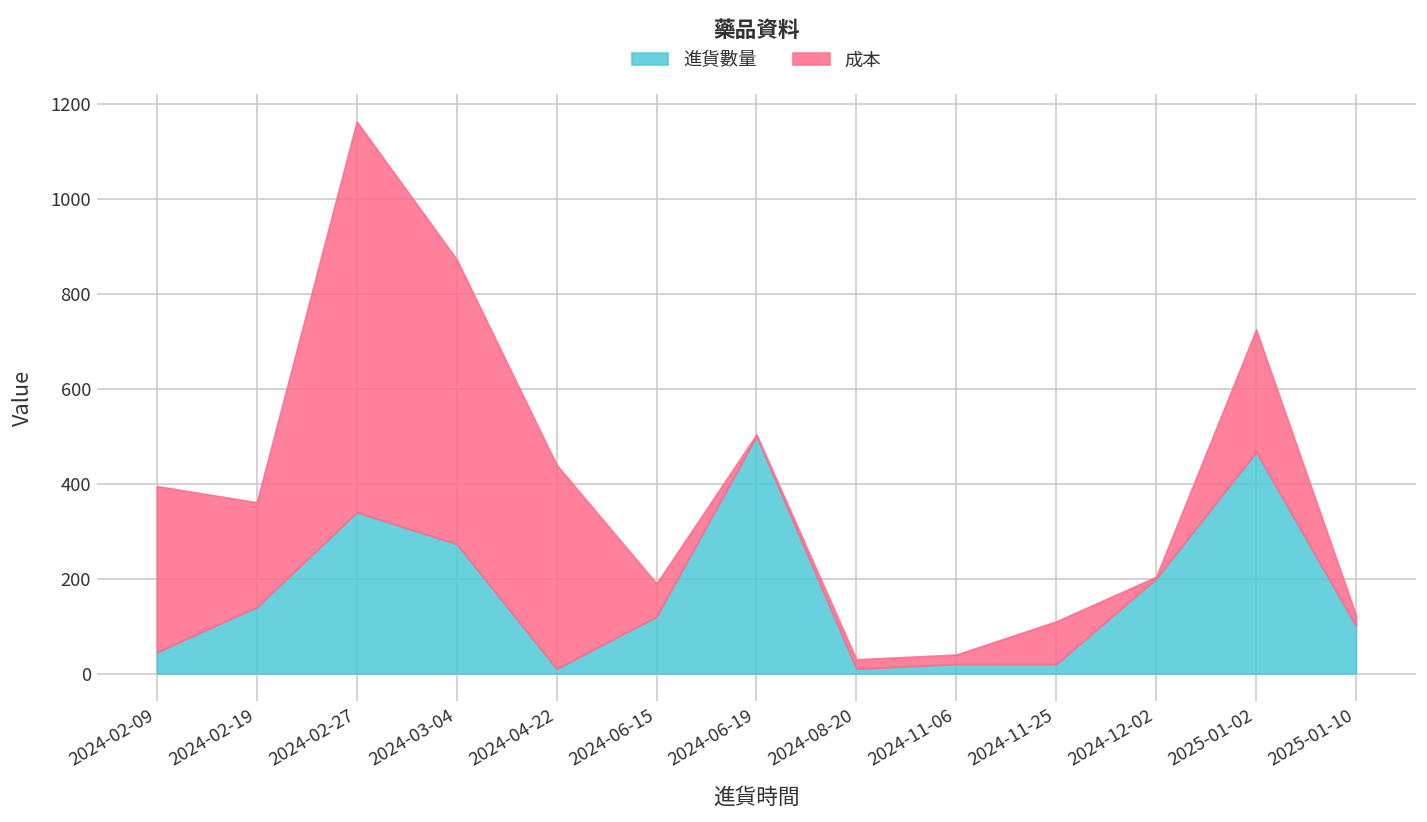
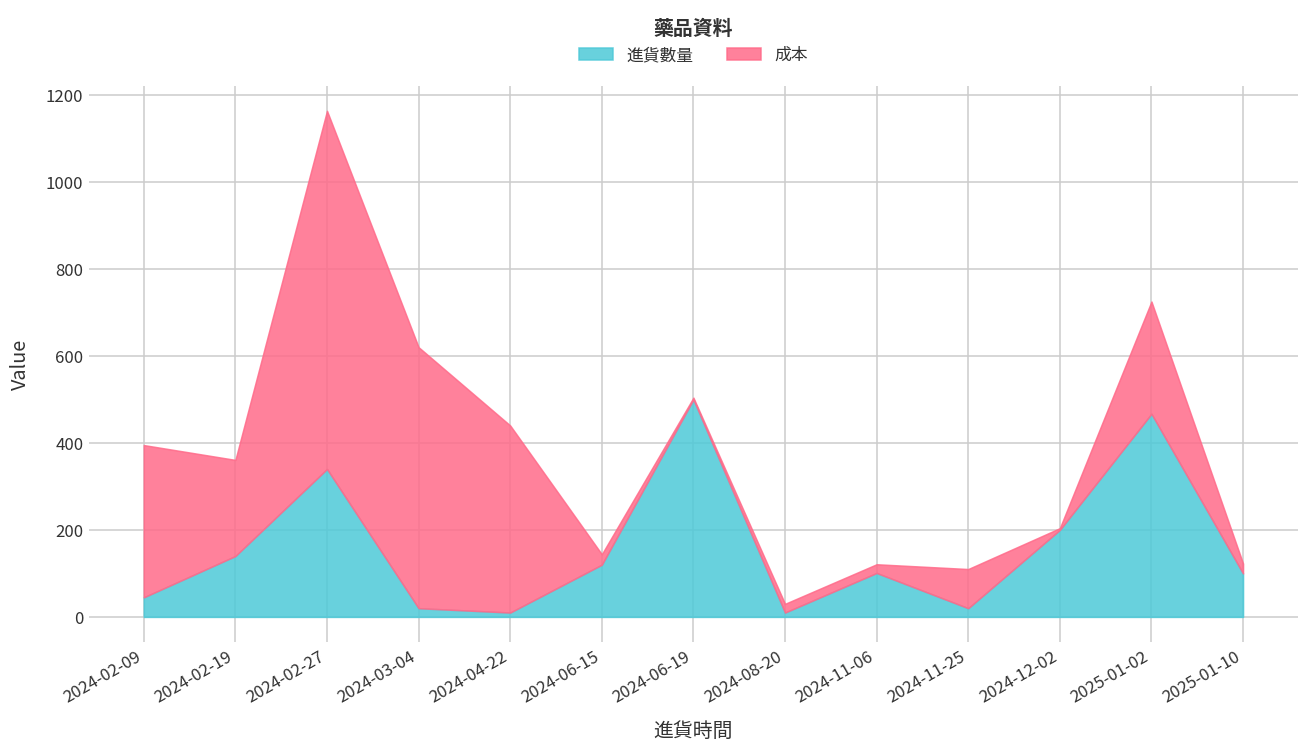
  {
    "進貨數量": {
      "2024-02-09": 50,
      "2024-02-19": 140,
      "2024-02-27": 340,
-     "2024-03-04": 270,
+     "2024-03-04": 20,
      "2024-04-22": 10,
      "2024-06-15": 120,
      "2024-08-20": 10,
-     "2024-11-06": 20,
+     "2024-11-06": 100,
      "2024-11-25": 20,
      "2025-01-02": 470,
      "2025-01-10": 100
    },
    "成本": {
      "2024-02-09": 350,
      "2024-02-19": 220,
      "2024-02-27": 820,
      "2024-03-04": 600,
      "2024-04-22": 430,
-     "2024-06-15": 70,
+     "2024-06-15": 20,
      "2024-08-20": 20,
      "2024-11-06": 20,
      "2024-11-25": 90,
      "2025-01-02": 260,
      "2025-01-10": 20
    }
  }
